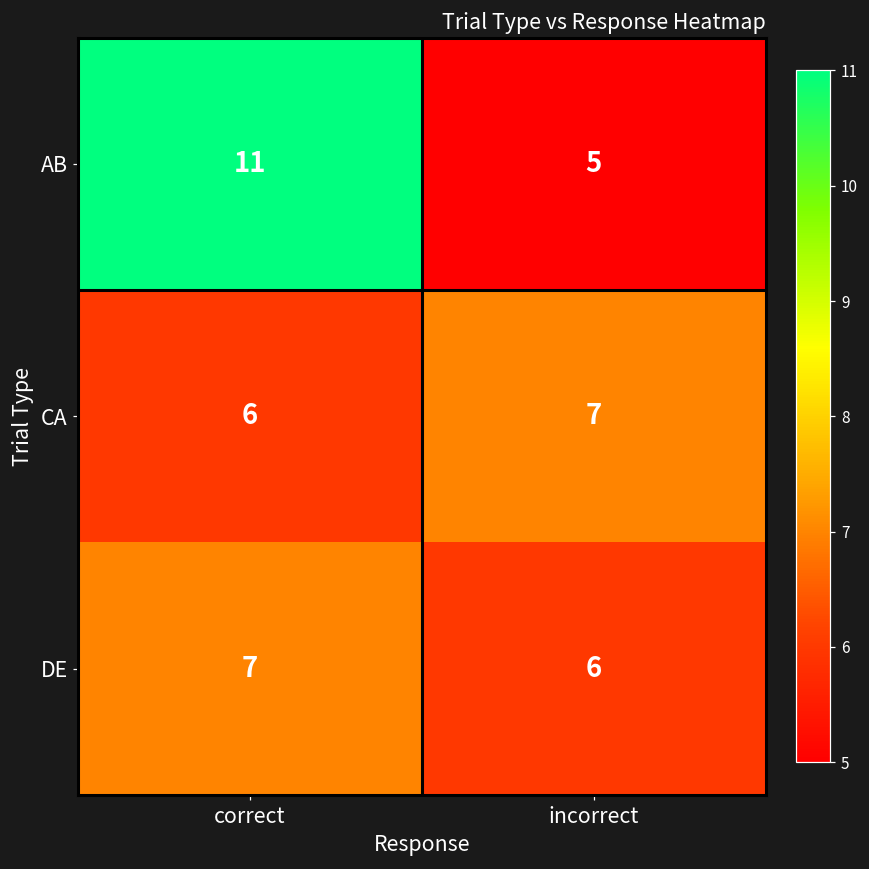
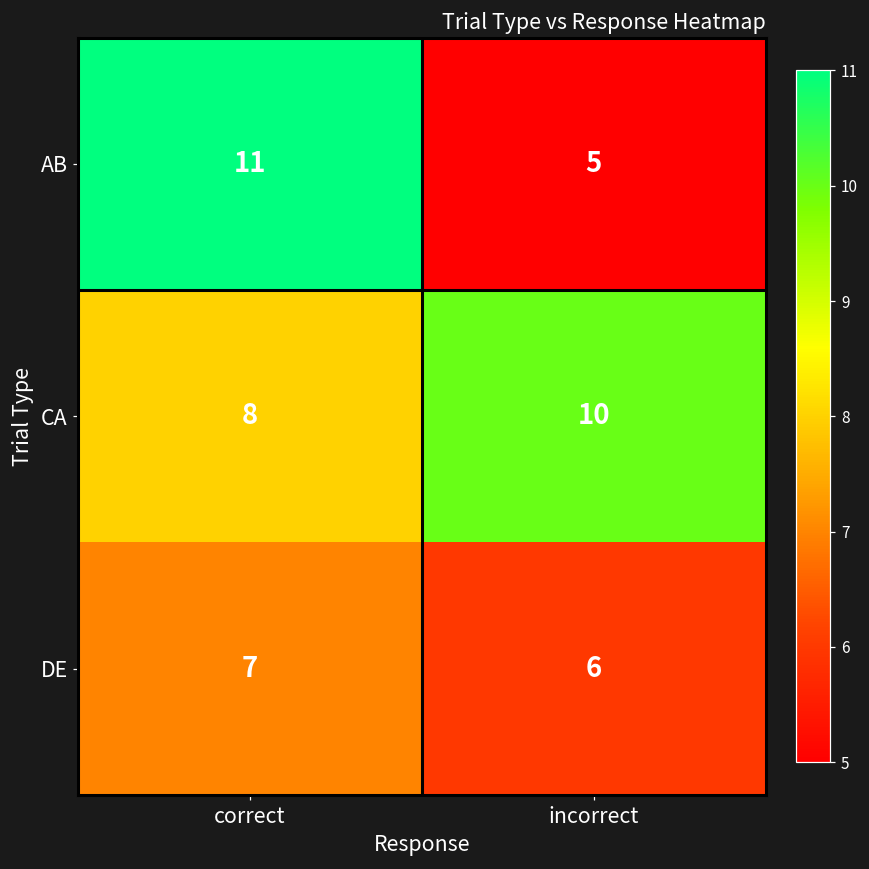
  {
    "AB": {
      "correct": 11,
      "incorrect": 5
    },
    "CA": {
-     "correct": 6,
-     "incorrect": 7
+     "correct": 8,
+     "incorrect": 10
    },
    "DE": {
      "correct": 7,
      "incorrect": 6
    }
  }
